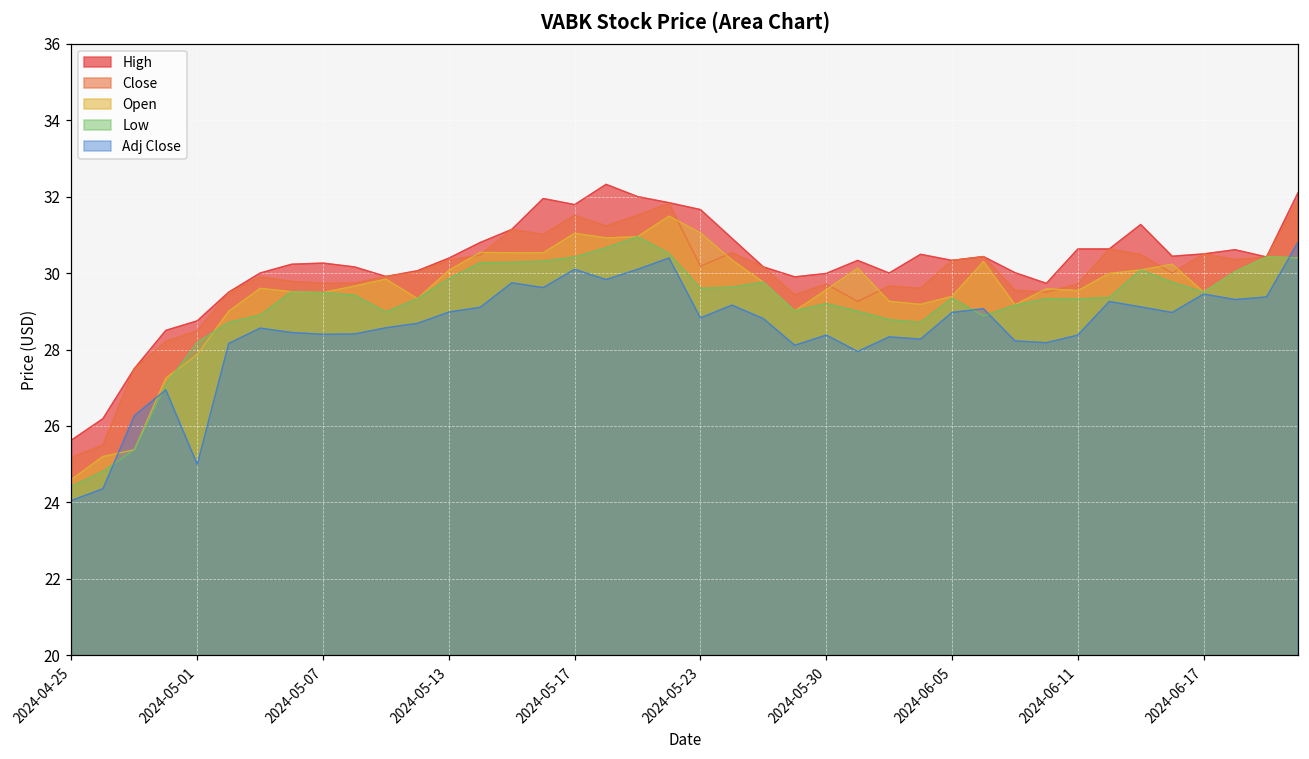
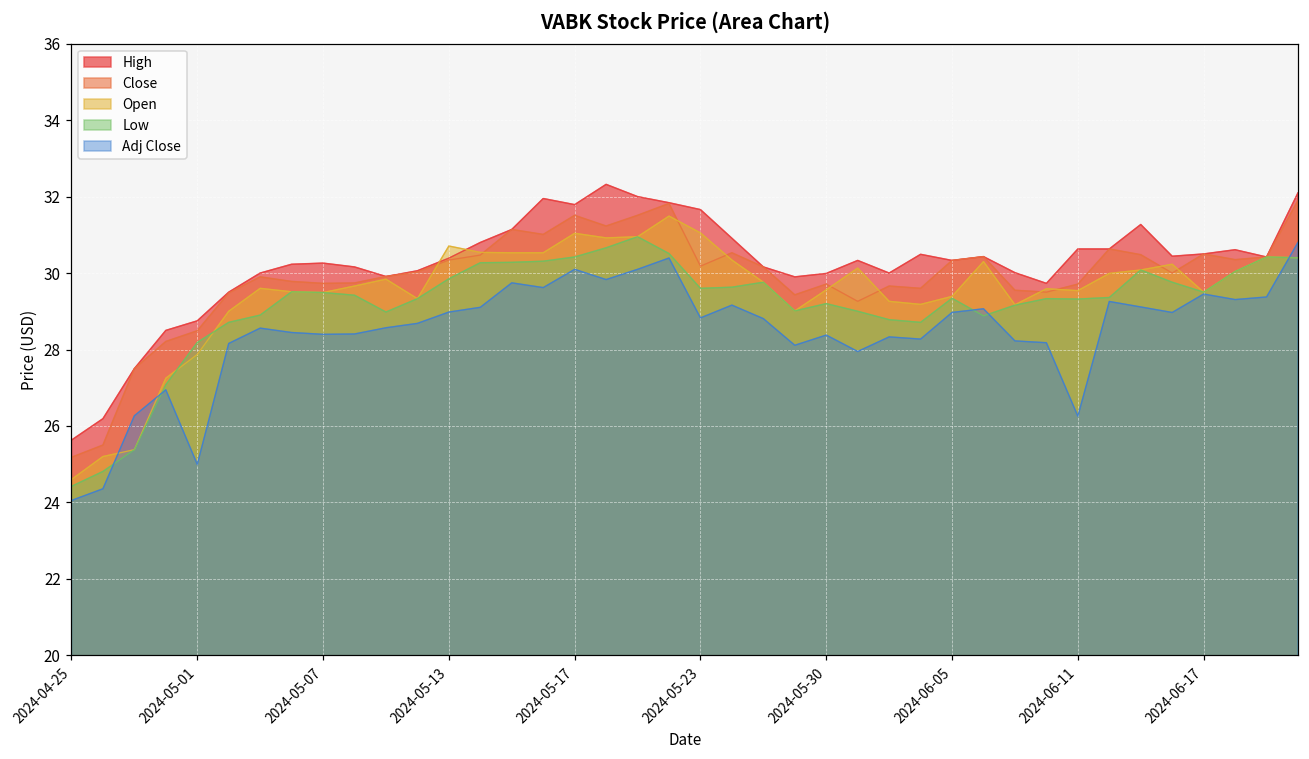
  {
    "Open": {
      "2024-04-25": 24.6,
      "2024-05-01": 27.9,
-     "2024-05-13": 30.1,
+     "2024-05-13": 30.7,
      "2024-05-17": 31.0,
      "2024-05-23": 31.0,
      "2024-05-30": 29.6,
      "2024-06-11": 29.5
    },
    "Low": {
      "2024-04-25": 24.4,
      "2024-05-01": 28.2,
      "2024-05-13": 29.9,
      "2024-05-17": 30.4,
      "2024-05-23": 29.6,
      "2024-05-30": 29.2,
      "2024-06-11": 29.3
    },
    "Adj Close": {
      "2024-04-25": 24.1,
      "2024-05-01": 25.0,
      "2024-05-07": 28.4,
      "2024-05-13": 29.0,
      "2024-05-17": 30.1,
      "2024-05-23": 28.8,
      "2024-05-30": 28.4,
      "2024-06-05": 29.0,
-     "2024-06-11": 28.4
+     "2024-06-11": 26.3
    }
  }
